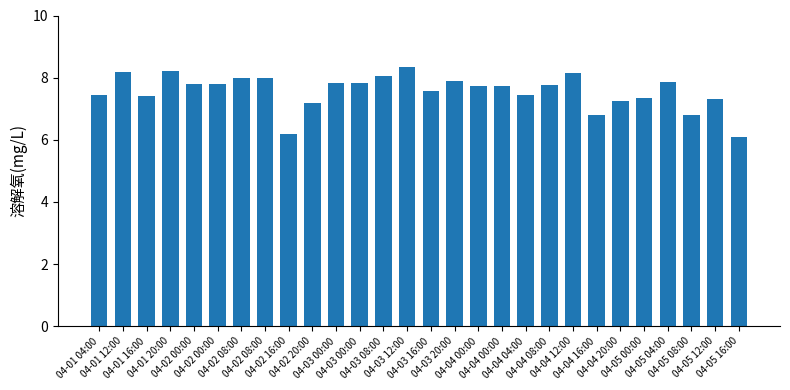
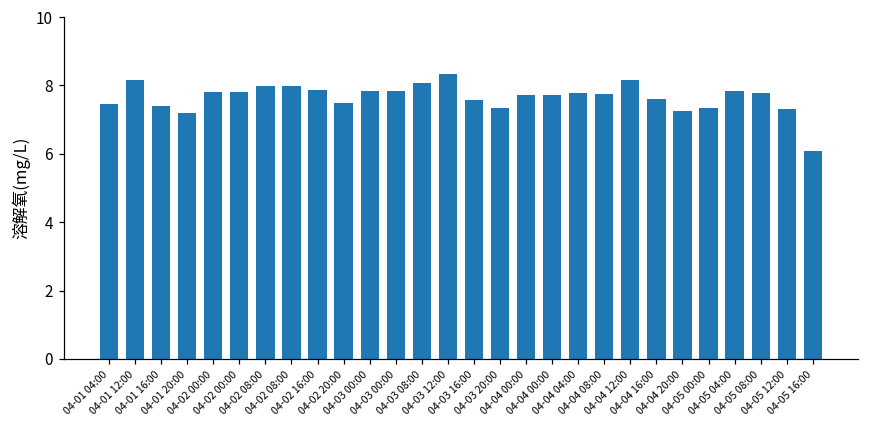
  {
    "04-01 04:00": 7.5,
    "04-01 12:00": 8.2,
    "04-01 16:00": 7.4,
-   "04-01 20:00": 8.2,
-   "04-02 16:00": 6.2,
-   "04-02 20:00": 7.2,
+   "04-01 20:00": 7.2,
+   "04-02 16:00": 7.9,
+   "04-02 20:00": 7.5,
    "04-03 08:00": 8.1,
    "04-03 12:00": 8.3,
    "04-03 16:00": 7.6,
-   "04-03 20:00": 7.9,
-   "04-04 04:00": 7.5,
+   "04-03 20:00": 7.3,
+   "04-04 04:00": 7.8,
    "04-04 08:00": 7.8,
    "04-04 12:00": 8.2,
-   "04-04 16:00": 6.8,
+   "04-04 16:00": 7.6,
    "04-04 20:00": 7.3,
    "04-05 00:00": 7.3,
    "04-05 04:00": 7.9,
-   "04-05 08:00": 6.8,
+   "04-05 08:00": 7.8,
    "04-05 12:00": 7.3,
    "04-05 16:00": 6.1
  }
